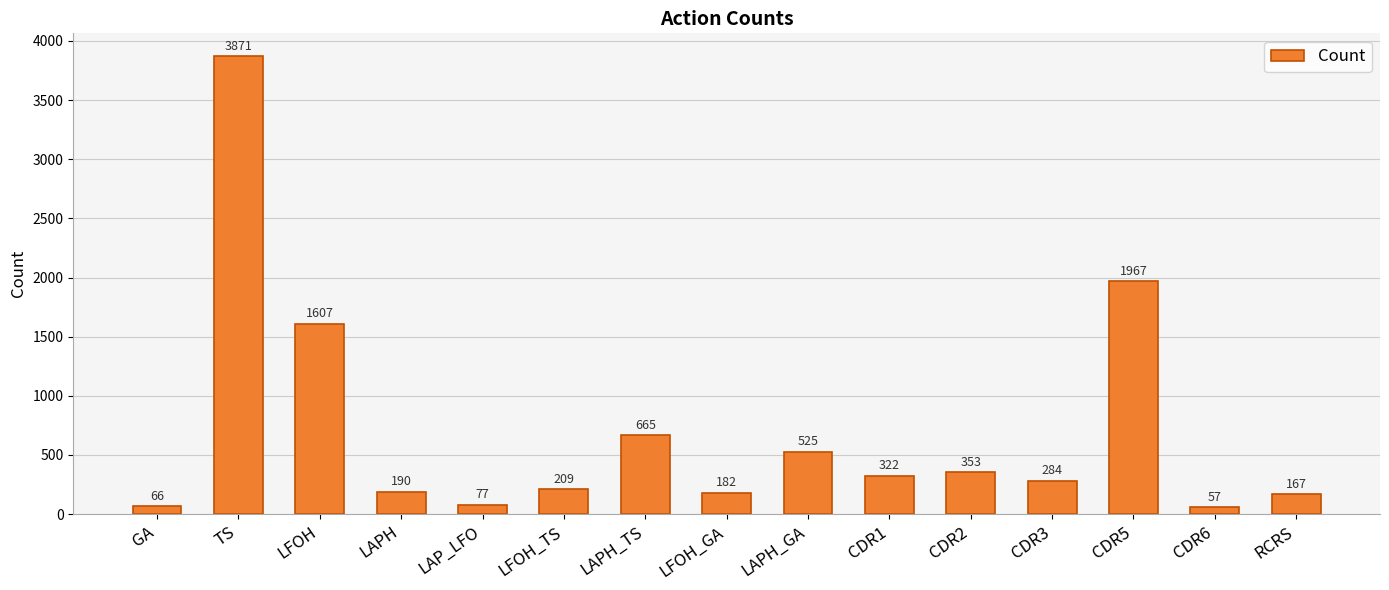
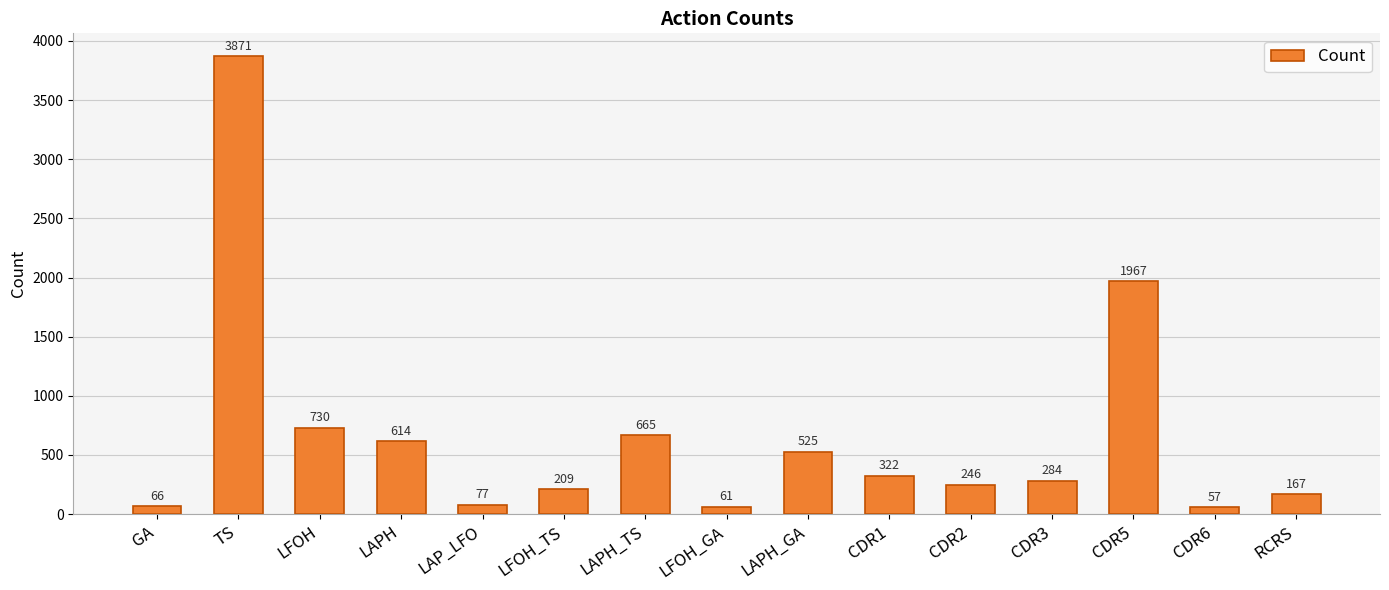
  {
    "GA": 66,
    "TS": 3871,
-   "LFOH": 1607,
-   "LAPH": 190,
+   "LFOH": 730,
+   "LAPH": 614,
    "LAP_LFO": 77,
    "LFOH_TS": 209,
    "LAPH_TS": 665,
-   "LFOH_GA": 182,
+   "LFOH_GA": 61,
    "LAPH_GA": 525,
    "CDR1": 322,
-   "CDR2": 353,
+   "CDR2": 246,
    "CDR3": 284,
    "CDR5": 1967,
    "CDR6": 57,
    "RCRS": 167
  }
